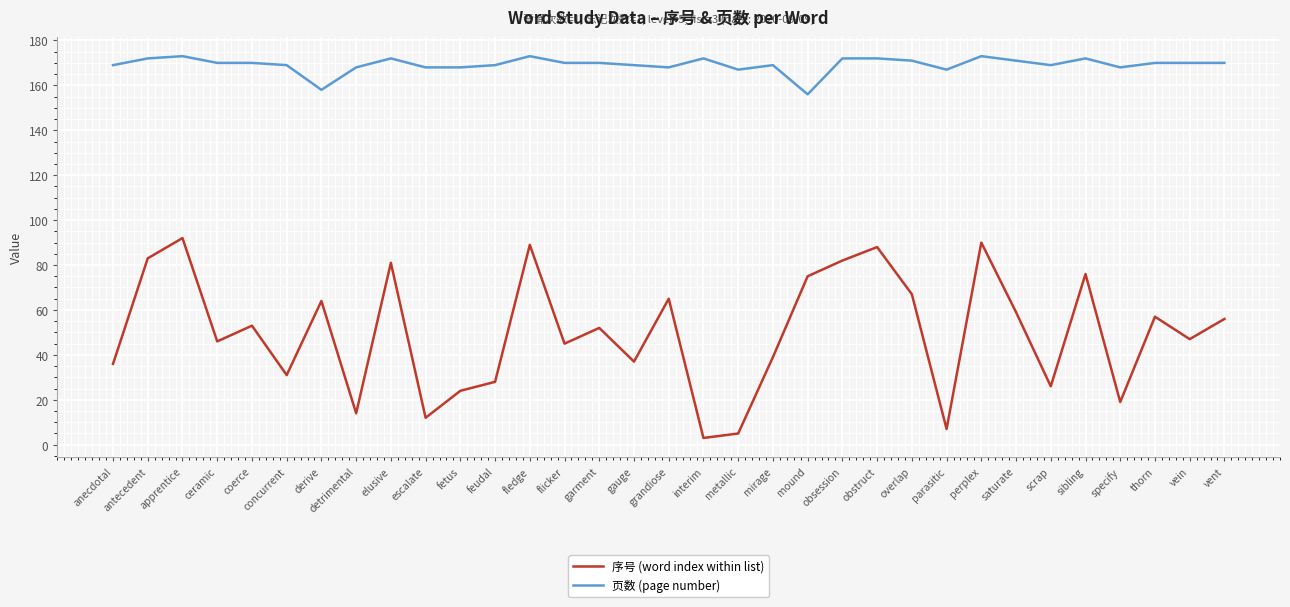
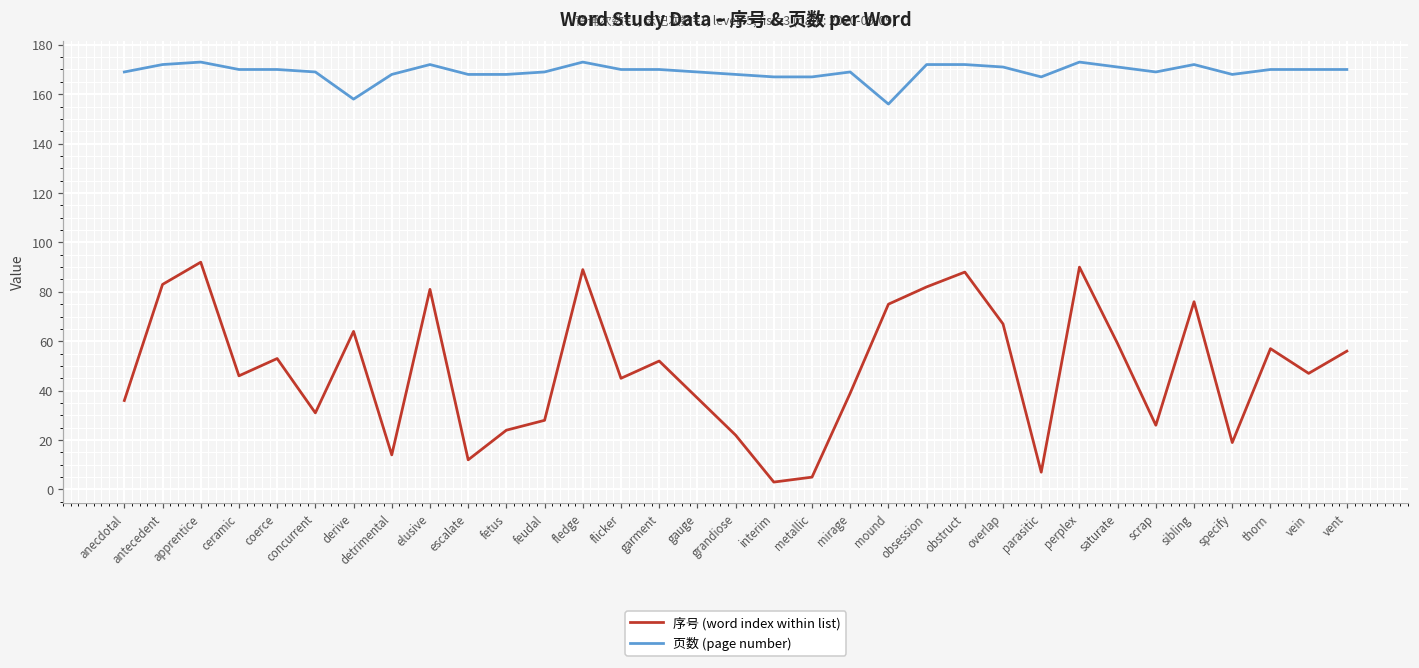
  {
    "序号 (word index within list)": {
      "anecdotal": 36,
      "antecedent": 83,
      "apprentice": 92,
      "ceramic": 46,
      "coerce": 53,
      "concurrent": 31,
      "derive": 64,
      "detrimental": 14,
      "elusive": 81,
      "escalate": 12,
      "fetus": 24,
      "feudal": 28,
      "fledge": 89,
      "flicker": 45,
      "garment": 52,
      "gauge": 37,
-     "grandiose": 65,
+     "grandiose": 22,
      "interim": 3,
      "metallic": 5,
      "mirage": 39,
      "mound": 75,
      "obsession": 82,
      "obstruct": 88,
      "overlap": 67,
      "parasitic": 7,
      "perplex": 90,
      "saturate": 59,
      "scrap": 26,
      "sibling": 76,
      "specify": 19,
      "thorn": 57,
      "vein": 47,
      "vent": 56
    },
    "页数 (page number)": {
      "anecdotal": 169,
      "antecedent": 172,
      "apprentice": 173,
      "ceramic": 170,
      "coerce": 170,
      "concurrent": 169,
      "derive": 158,
      "detrimental": 168,
      "elusive": 172,
      "escalate": 168,
      "fetus": 168,
      "feudal": 169,
      "fledge": 173,
      "flicker": 170,
      "garment": 170,
      "gauge": 169,
      "grandiose": 168,
-     "interim": 172,
+     "interim": 167,
      "metallic": 167,
      "mirage": 169,
      "mound": 156,
      "obsession": 172,
      "obstruct": 172,
      "overlap": 171,
      "parasitic": 167,
      "perplex": 173,
      "saturate": 171,
      "scrap": 169,
      "sibling": 172,
      "specify": 168,
      "thorn": 170,
      "vein": 170,
      "vent": 170
    }
  }
